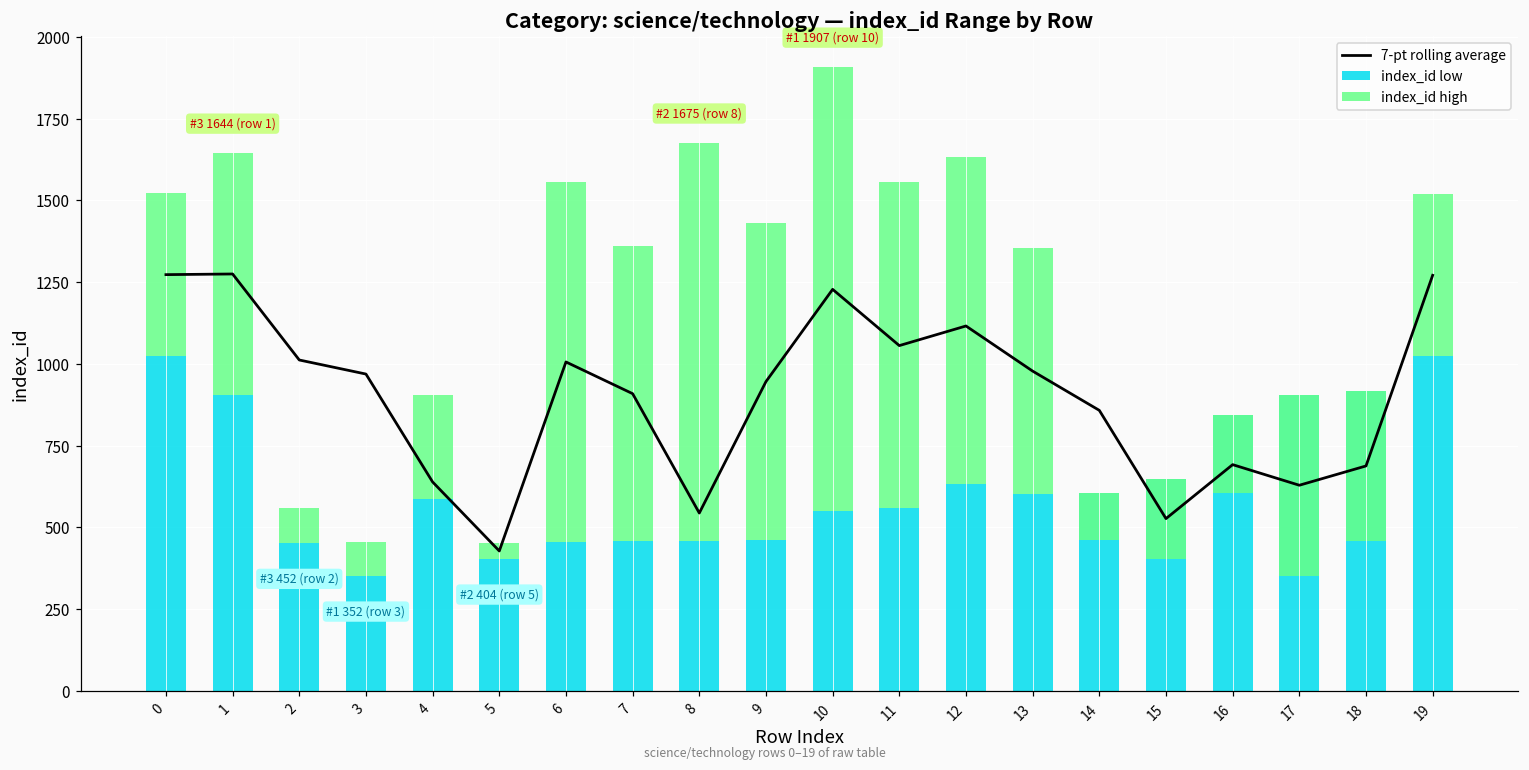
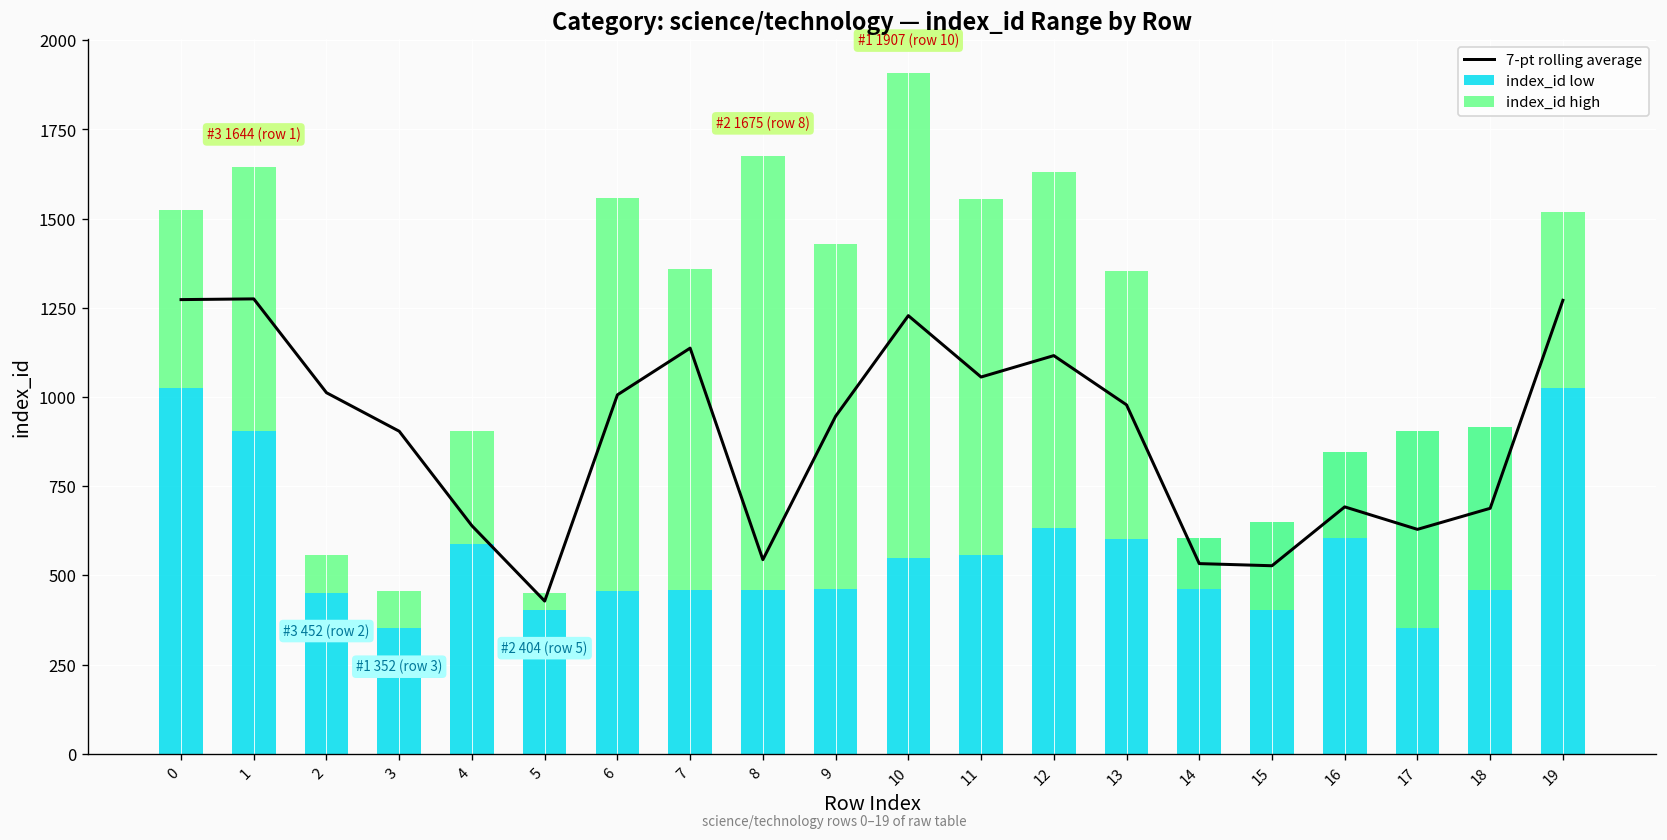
  {
    "index_id low": {
      "0": 1020,
      "1": 910,
      "4": 590,
      "6": 460,
      "7": 460,
      "8": 460,
      "9": 460,
      "10": 550,
      "11": 560,
      "12": 630,
      "13": 600,
      "14": 600,
      "15": 650,
      "16": 850,
      "17": 910,
      "18": 920,
      "19": 1020
    },
    "7-pt rolling average": {
      "0": 1270,
      "1": 1280,
      "2": 1010,
-     "3": 970,
+     "3": 900,
      "4": 640,
      "5": 430,
      "6": 1010,
-     "7": 910,
+     "7": 1140,
      "8": 540,
      "9": 950,
      "10": 1230,
      "11": 1060,
      "12": 1120,
      "13": 980,
-     "14": 860,
+     "14": 530,
      "15": 530,
      "16": 690,
      "17": 630,
      "18": 690,
      "19": 1270
    }
  }
